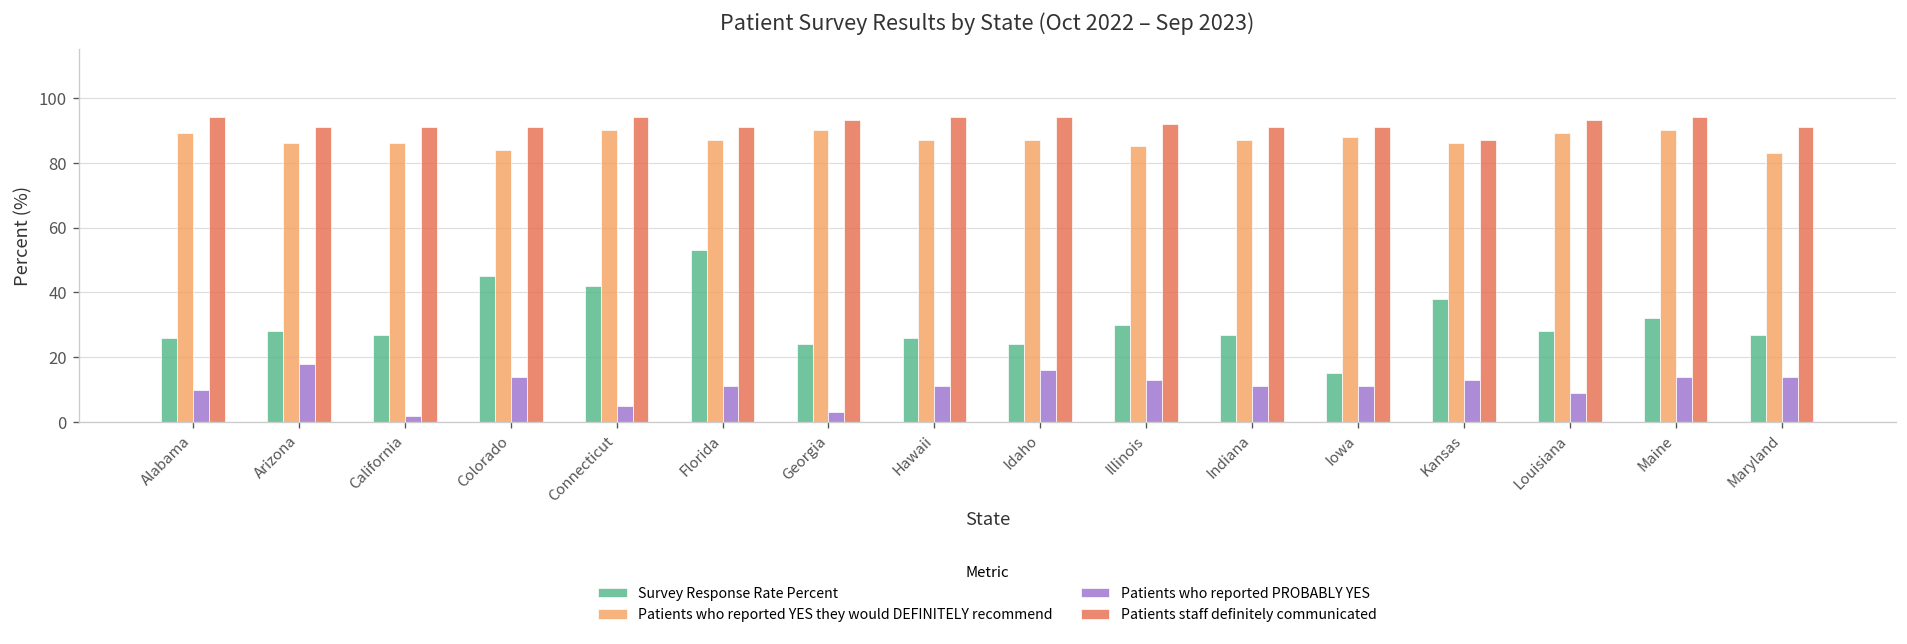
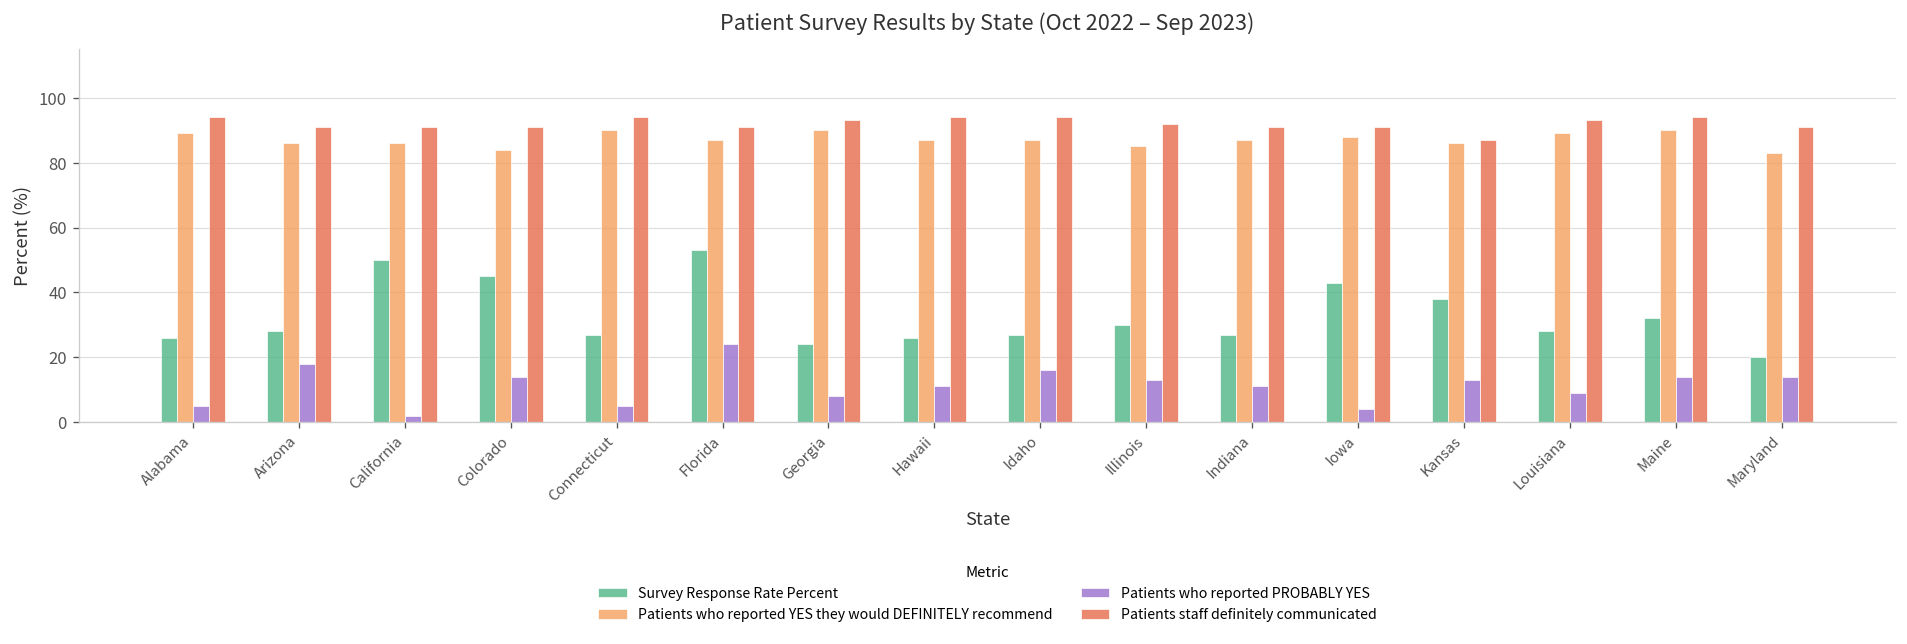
  {
    "Survey Response Rate Percent": {
      "Alabama": 26,
      "Arizona": 28,
-     "California": 27,
+     "California": 50,
      "Colorado": 45,
-     "Connecticut": 42,
+     "Connecticut": 27,
      "Florida": 53,
      "Georgia": 24,
      "Hawaii": 26,
-     "Idaho": 24,
+     "Idaho": 27,
      "Illinois": 30,
      "Indiana": 27,
-     "Iowa": 15,
+     "Iowa": 43,
      "Kansas": 38,
      "Louisiana": 28,
      "Maine": 32,
-     "Maryland": 27
+     "Maryland": 20
    },
    "Patients who reported PROBABLY YES": {
-     "Alabama": 10,
+     "Alabama": 5,
      "Arizona": 18,
      "California": 2,
      "Colorado": 14,
      "Connecticut": 5,
-     "Florida": 11,
-     "Georgia": 3,
+     "Florida": 24,
+     "Georgia": 8,
      "Hawaii": 11,
      "Idaho": 16,
      "Illinois": 13,
      "Indiana": 11,
-     "Iowa": 11,
+     "Iowa": 4,
      "Kansas": 13,
      "Louisiana": 9,
      "Maine": 14,
      "Maryland": 14
    }
  }
